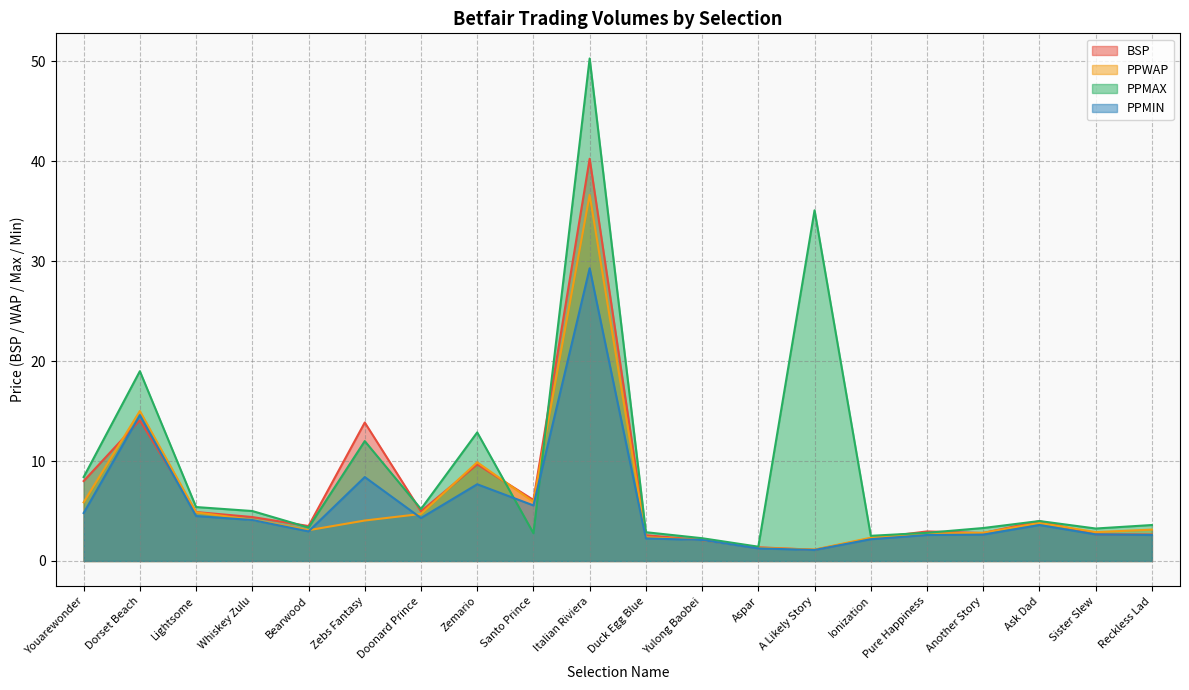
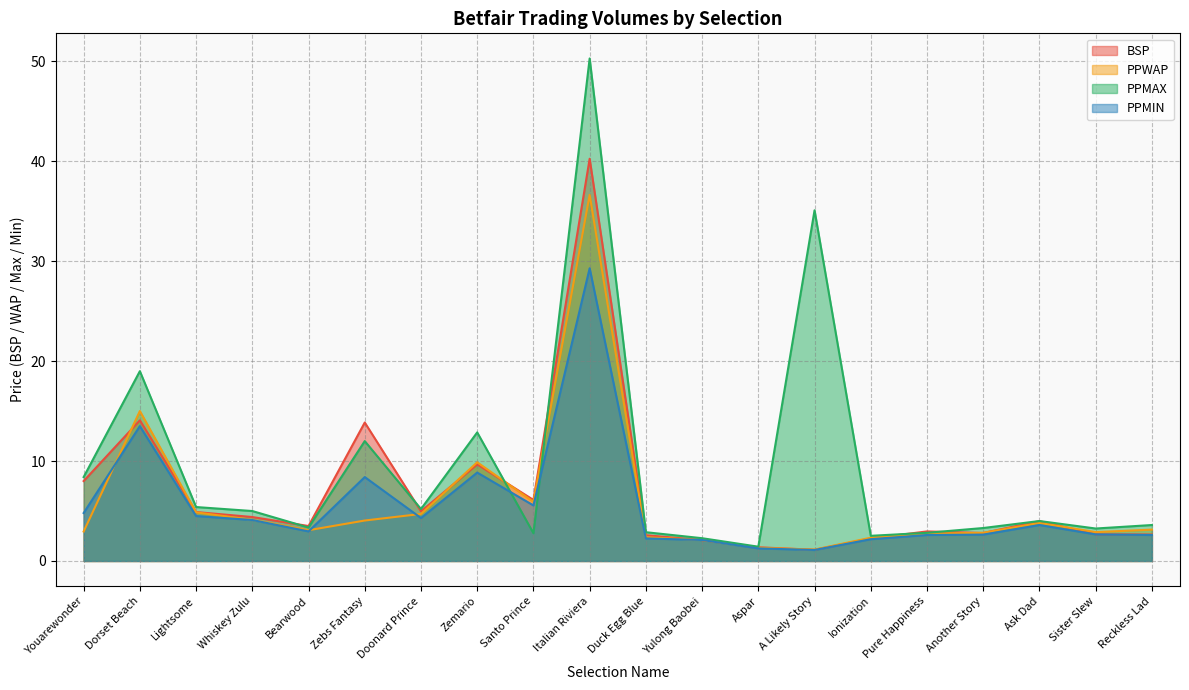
  {
    "BSP": {
      "Youarewonder": 8,
      "Dorset Beach": 14,
      "Whiskey Zulu": 4,
      "Zebs Fantasy": 14,
      "Italian Riviera": 40
    },
    "PPWAP": {
-     "Youarewonder": 6,
+     "Youarewonder": 3,
      "Dorset Beach": 15,
      "Zebs Fantasy": 4,
      "Doonard Prince": 5,
      "Italian Riviera": 37,
      "Reckless Lad": 3
    },
    "PPMAX": {
      "Youarewonder": 8,
      "Dorset Beach": 19,
      "Lightsome": 5,
      "Whiskey Zulu": 5,
      "Zebs Fantasy": 12,
      "Zemario": 13,
      "Santo Prince": 3,
      "Italian Riviera": 50,
      "Duck Egg Blue": 3,
      "A Likely Story": 35,
      "Another Story": 3,
      "Sister Slew": 3,
      "Reckless Lad": 4
    },
    "PPMIN": {
      "Youarewonder": 5,
-     "Dorset Beach": 15,
+     "Dorset Beach": 14,
      "Lightsome": 5,
      "Zebs Fantasy": 8,
      "Doonard Prince": 4,
-     "Zemario": 8,
+     "Zemario": 9,
      "Santo Prince": 6,
      "Italian Riviera": 29
    }
  }
